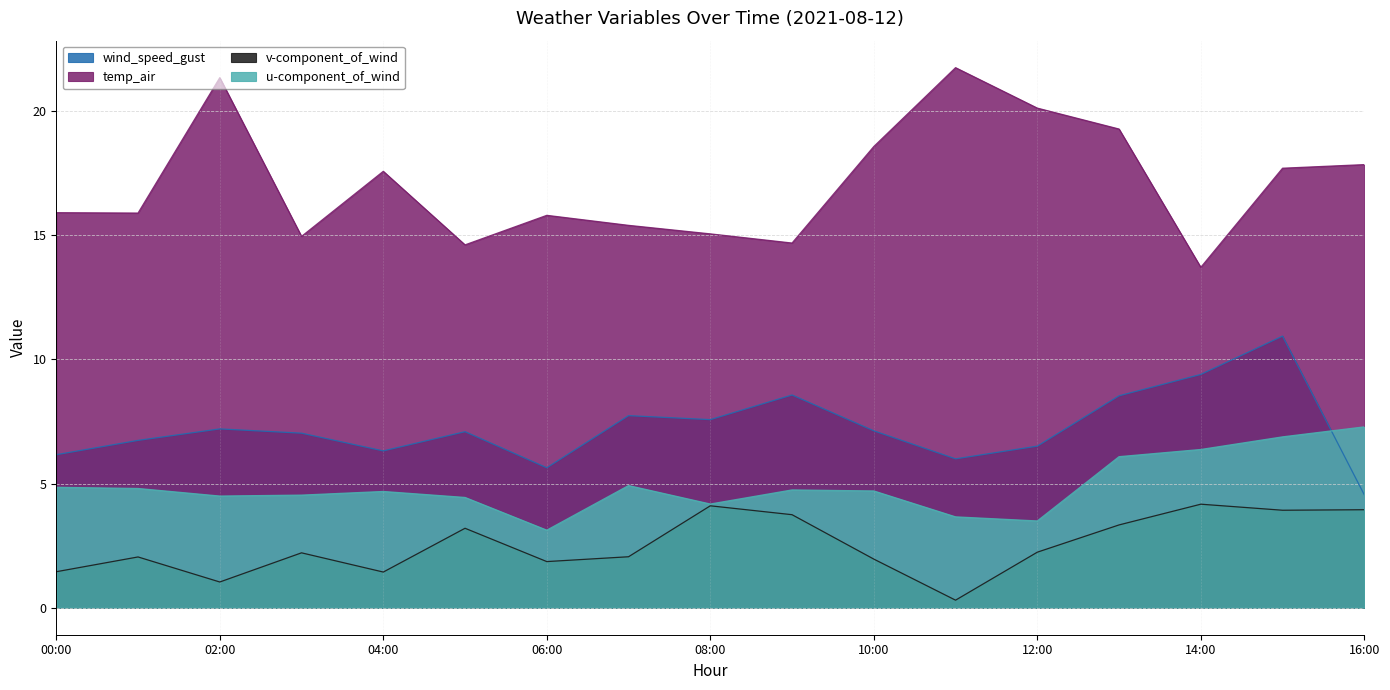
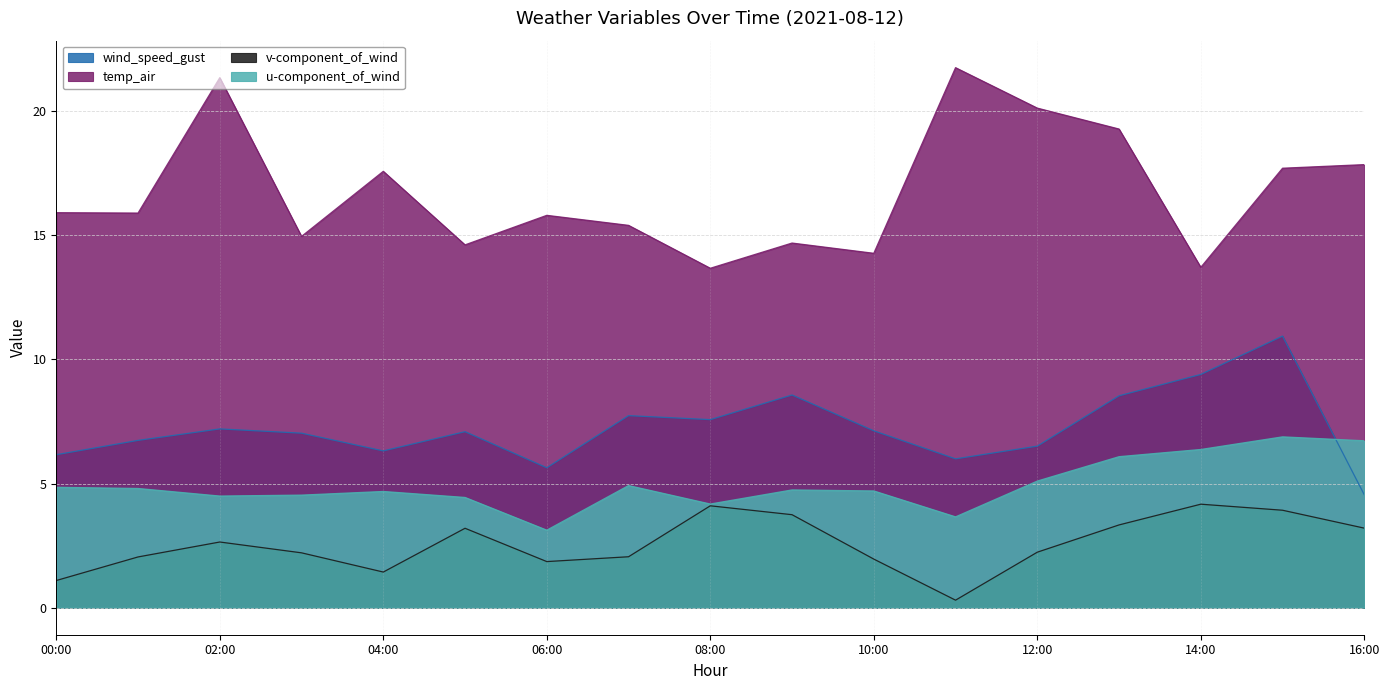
  {
    "wind_speed_gust": {
      "00:00": 6.2,
      "02:00": 7.2,
      "04:00": 6.3,
      "06:00": 5.6,
      "08:00": 7.6,
      "10:00": 7.1,
      "12:00": 6.5,
      "14:00": 9.4,
      "16:00": 4.5
    },
    "temp_air": {
      "00:00": 15.9,
      "04:00": 17.6,
      "06:00": 15.8,
-     "08:00": 15.1,
-     "10:00": 18.6,
+     "08:00": 13.7,
+     "10:00": 14.3,
      "12:00": 20.1,
      "14:00": 13.7,
      "16:00": 17.8
    },
    "v-component_of_wind": {
-     "00:00": 1.4,
-     "02:00": 1.0,
+     "00:00": 1.1,
+     "02:00": 2.6,
      "04:00": 1.4,
      "06:00": 1.9,
      "10:00": 2.0,
      "12:00": 2.2,
      "14:00": 4.2,
-     "16:00": 3.9
+     "16:00": 3.2
    },
    "u-component_of_wind": {
      "00:00": 4.9,
      "02:00": 4.5,
      "04:00": 4.7,
      "06:00": 3.1,
      "10:00": 4.7,
-     "12:00": 3.5,
+     "12:00": 5.1,
      "14:00": 6.4,
-     "16:00": 7.3
+     "16:00": 6.7
    }
  }
